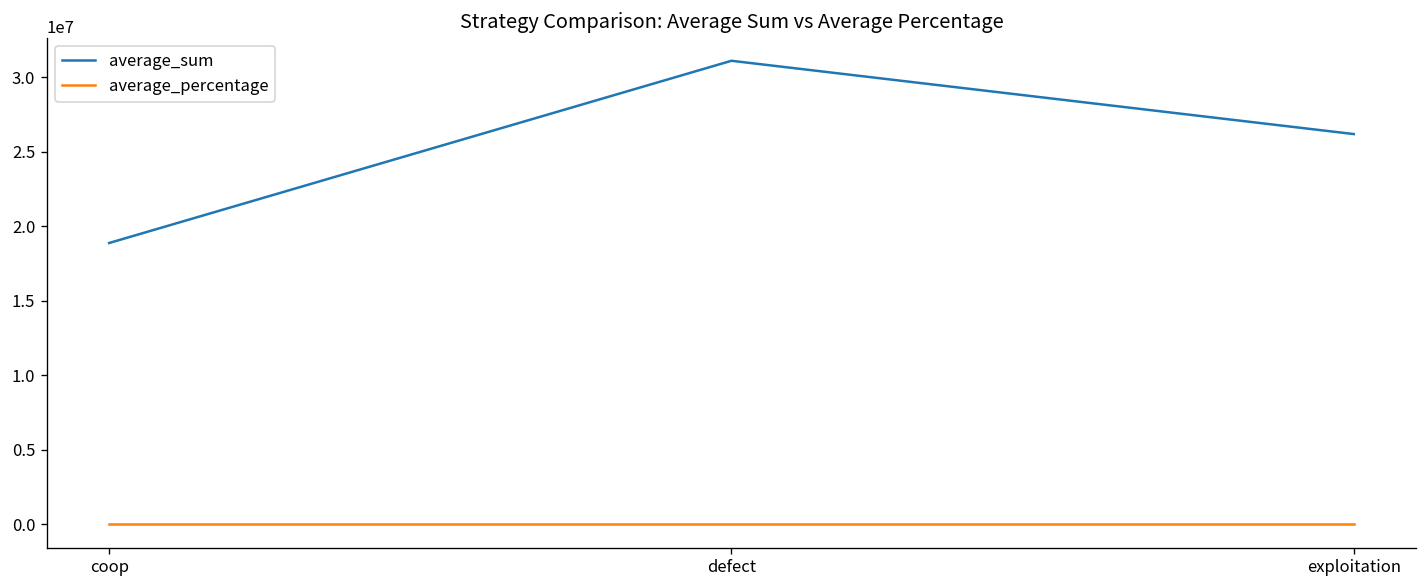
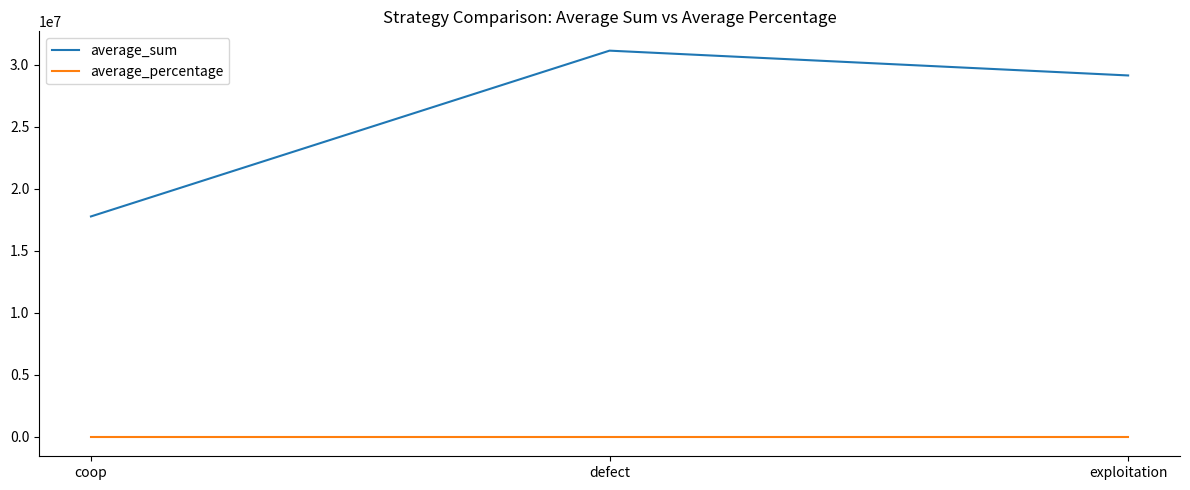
  {
    "average_sum": {
-     "coop": 18900000,
+     "coop": 17800000,
      "defect": 31100000,
-     "exploitation": 26200000
+     "exploitation": 29100000
    },
    "average_percentage": {
      "coop": 0,
      "defect": 0,
      "exploitation": 0
    }
  }
